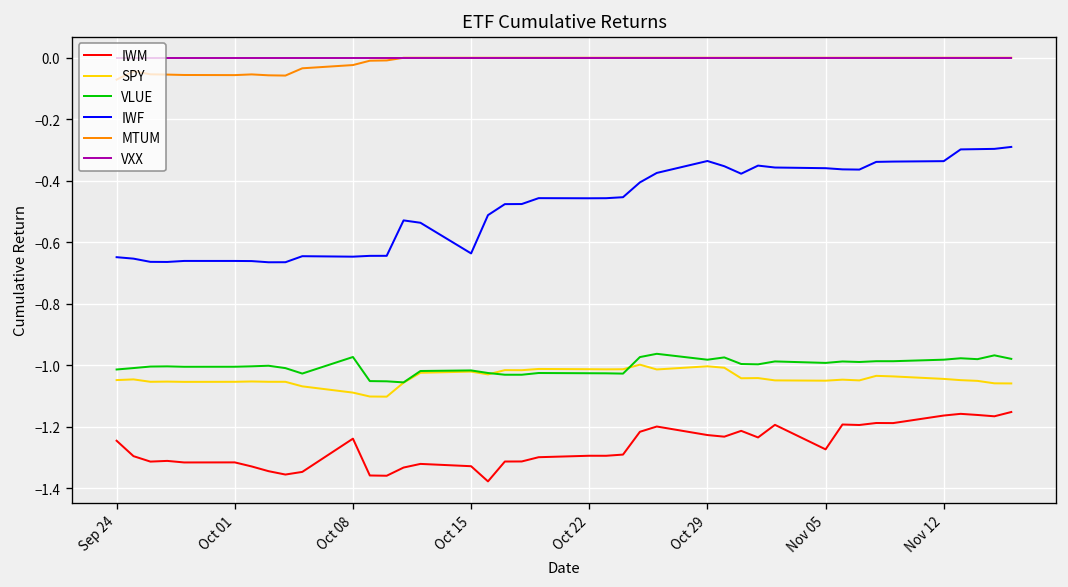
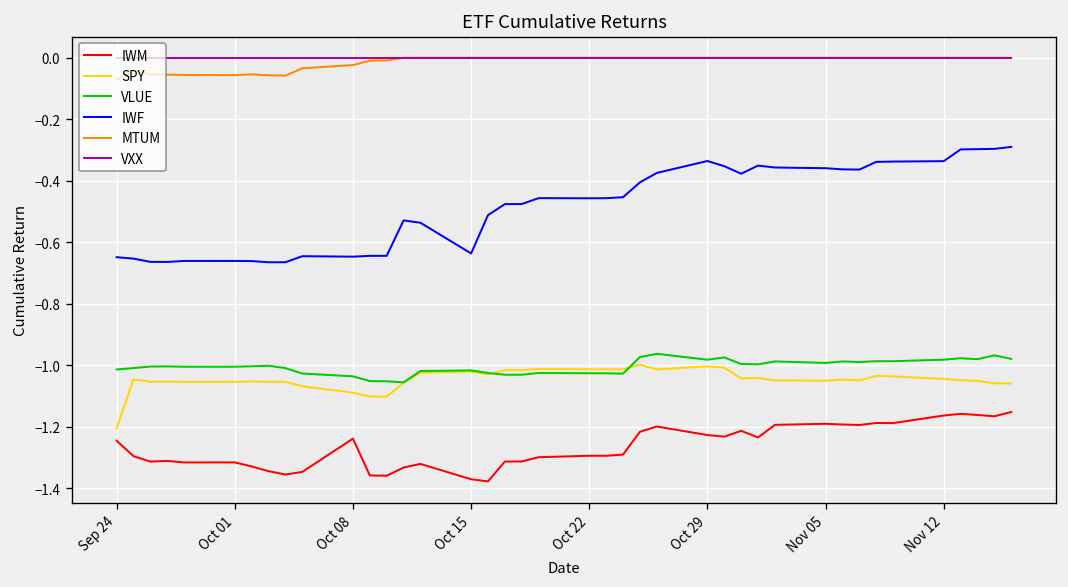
  {
    "IWM": {
      "Sep 24": -1.25,
      "Oct 01": -1.32,
      "Oct 08": -1.24,
-     "Oct 15": -1.33,
+     "Oct 15": -1.37,
      "Oct 22": -1.30,
      "Oct 29": -1.23,
-     "Nov 05": -1.27,
+     "Nov 05": -1.19,
      "Nov 12": -1.16
    },
    "SPY": {
-     "Sep 24": -1.05,
+     "Sep 24": -1.21,
      "Oct 01": -1.05,
      "Oct 08": -1.09,
      "Oct 22": -1.01,
      "Oct 29": -1.00,
      "Nov 05": -1.05,
      "Nov 12": -1.04
    },
    "VLUE": {
      "Sep 24": -1.01,
      "Oct 01": -1.01,
-     "Oct 08": -0.97,
+     "Oct 08": -1.04,
      "Oct 22": -1.03,
      "Oct 29": -0.98,
      "Nov 05": -0.99,
      "Nov 12": -0.98
    },
    "IWF": {
      "Sep 24": -0.65,
      "Oct 01": -0.66,
      "Oct 08": -0.65,
      "Oct 15": -0.64,
      "Oct 22": -0.46,
      "Oct 29": -0.34,
      "Nov 05": -0.36,
      "Nov 12": -0.34
    },
    "MTUM": {
      "Oct 01": -0.06,
      "Oct 08": -0.02
    },
    "VXX": {
      "Oct 01": 0.00,
      "Oct 08": 0.00
    }
  }
